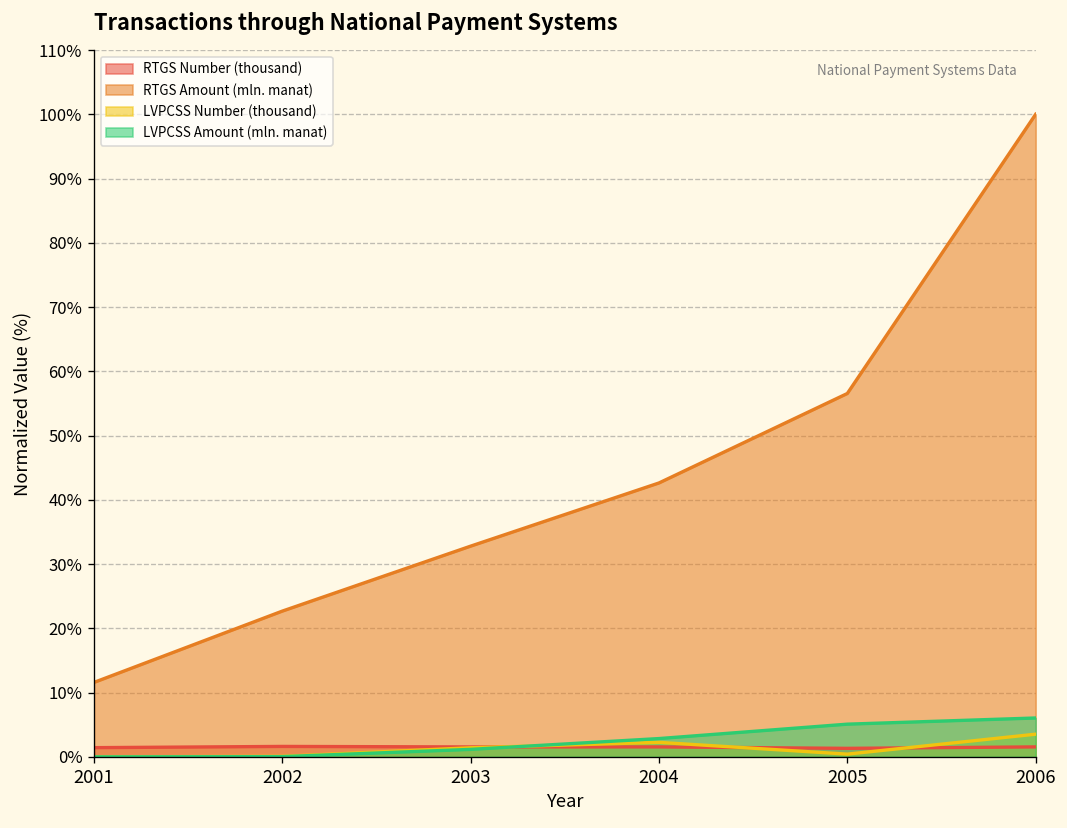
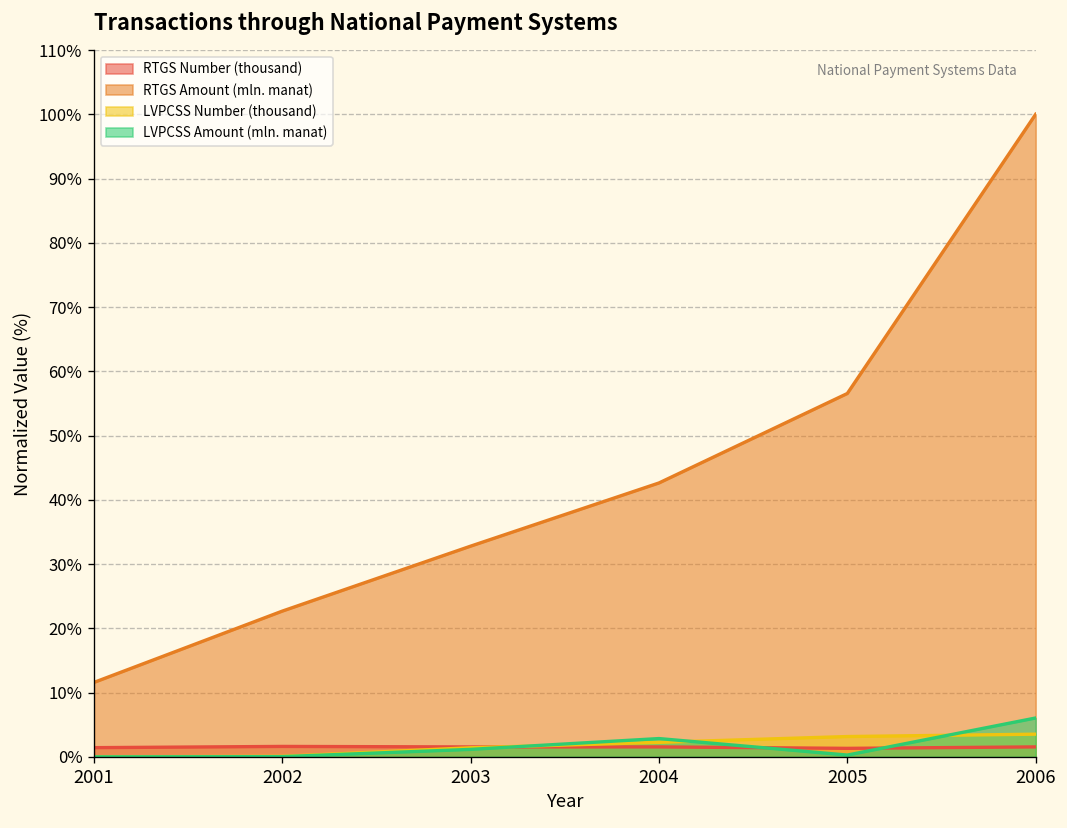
  {
    "LVPCSS Number (thousand)": {
      "2004": "2%",
-     "2005": "0%",
+     "2005": "3%",
      "2006": "4%"
    },
    "LVPCSS Amount (mln. manat)": {
      "2004": "3%",
-     "2005": "5%",
+     "2005": "0%",
      "2006": "6%"
    }
  }
